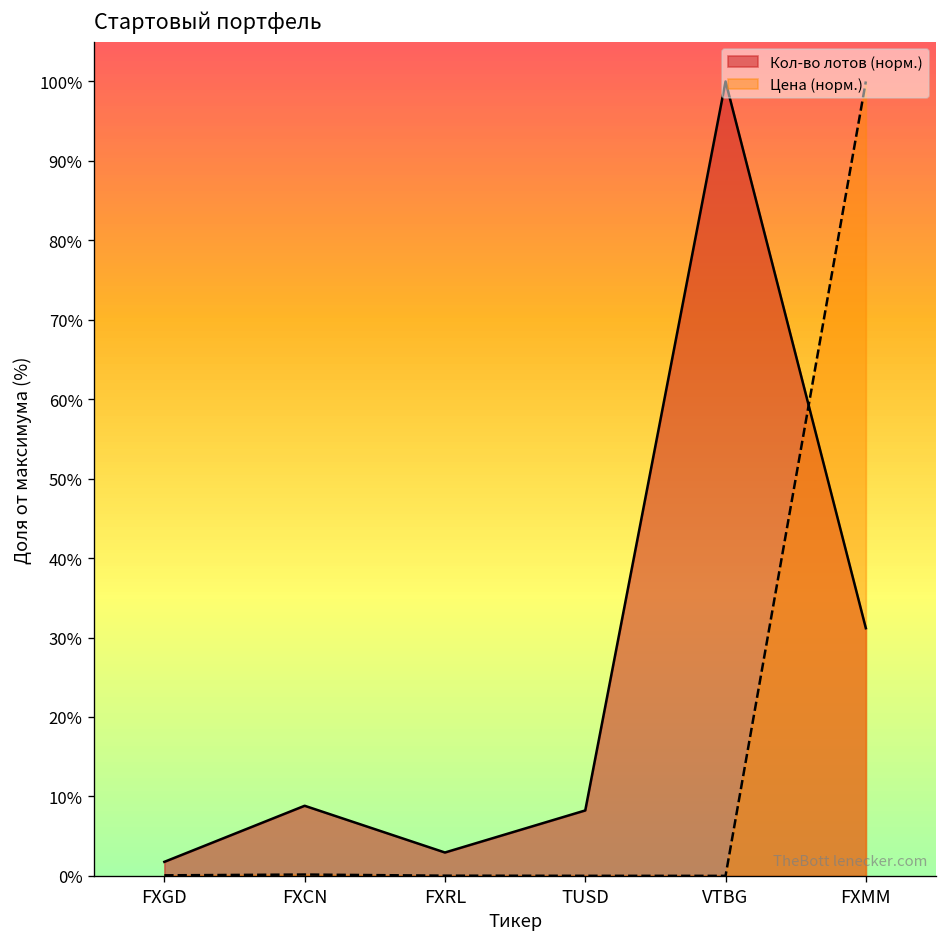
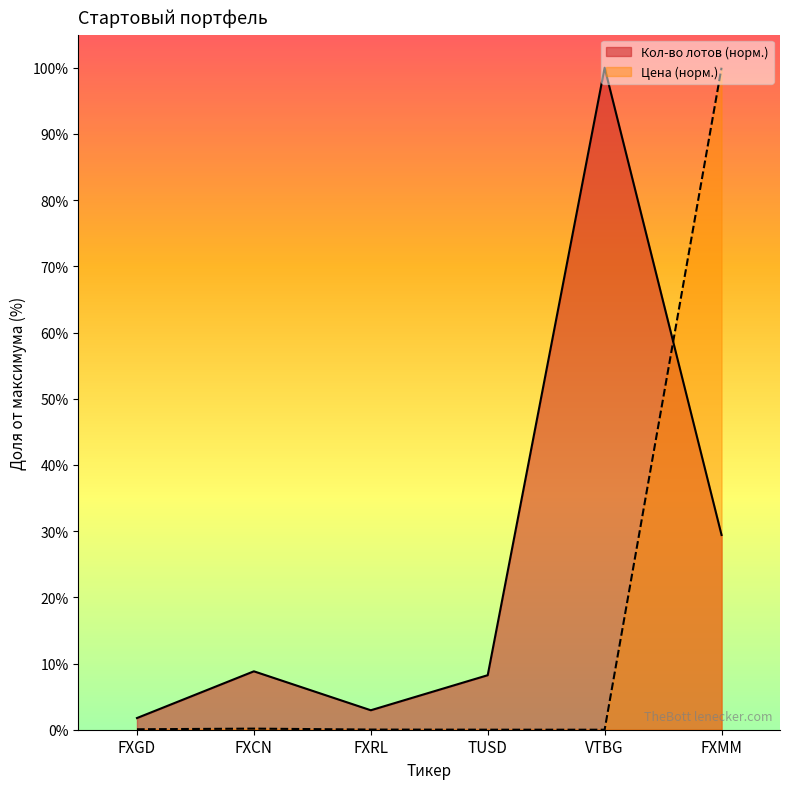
  {
    "Кол-во лотов (норм.)": {
      "FXGD": "2%",
      "FXCN": "9%",
      "FXRL": "3%",
      "TUSD": "8%",
-     "FXMM": "31%"
+     "FXMM": "29%"
    },
    "Цена (норм.)": {
      "FXGD": "0%",
      "FXCN": "0%",
      "FXRL": "0%",
      "TUSD": "0%",
      "VTBG": "0%"
    }
  }
